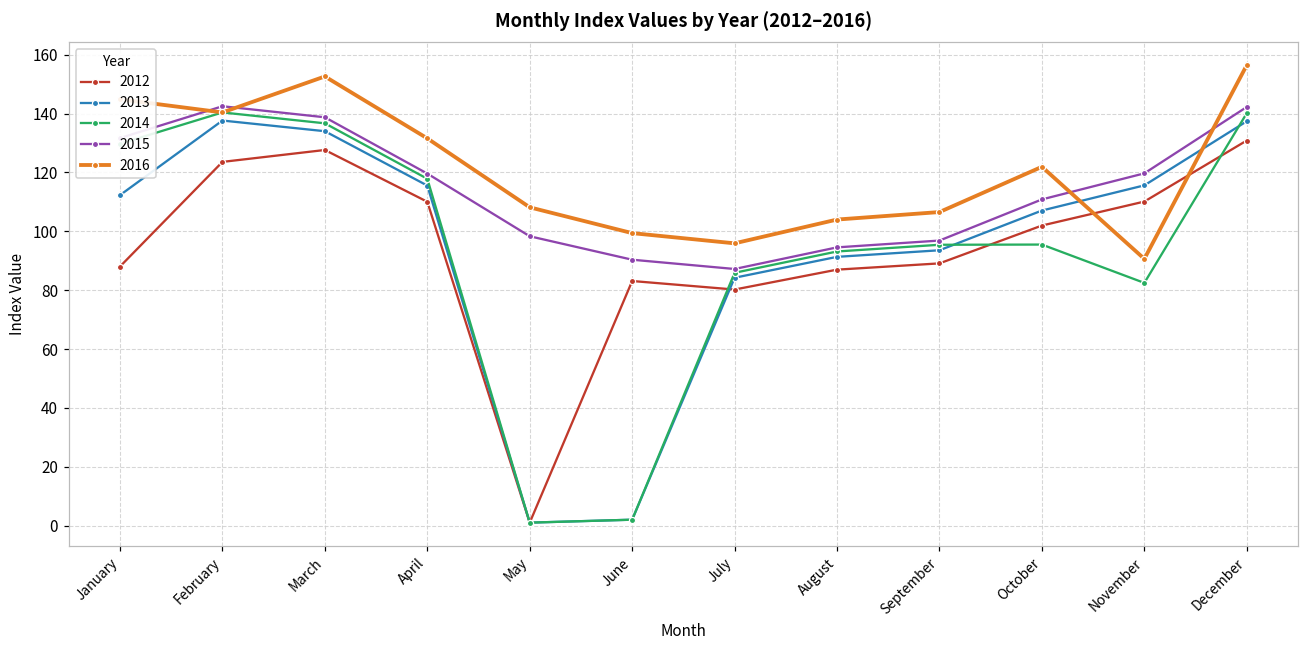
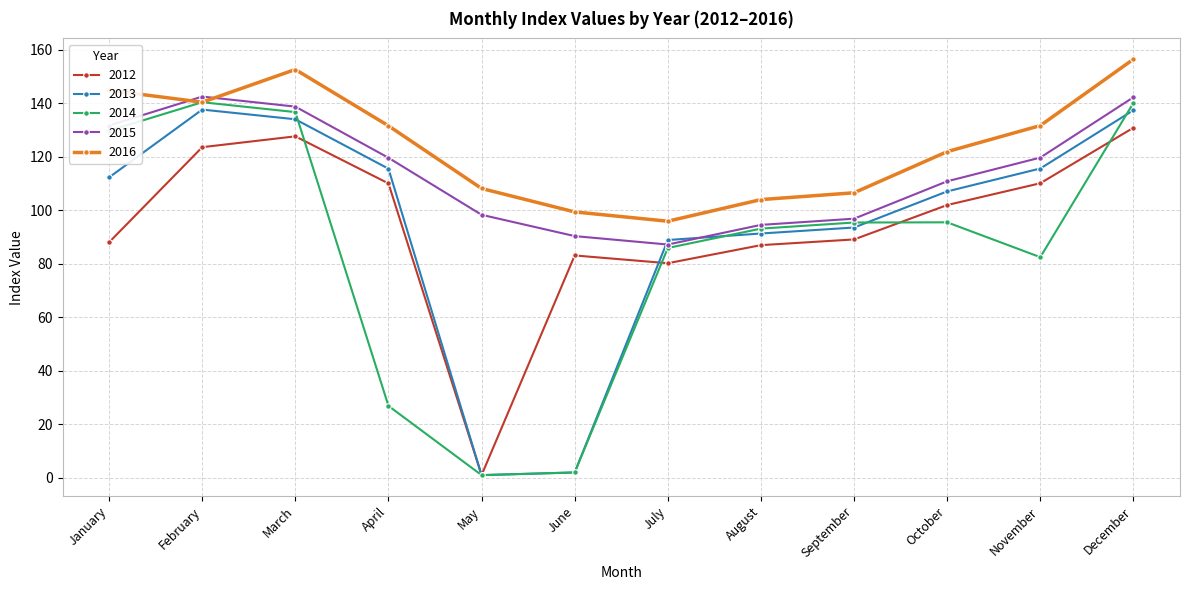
  {
    "2012": {
      "January": 88,
      "February": 124,
      "March": 128,
      "April": 110,
      "June": 83,
      "July": 80,
      "August": 87,
      "September": 89,
      "October": 102,
      "November": 110,
      "December": 131
    },
    "2013": {
      "January": 112,
      "February": 138,
      "March": 134,
      "April": 116,
-     "July": 84,
+     "July": 89,
      "August": 91,
      "September": 94,
      "October": 107,
      "November": 116,
      "December": 137
    },
    "2014": {
      "March": 137,
-     "April": 118,
+     "April": 27,
      "July": 86,
      "August": 93,
      "September": 95,
      "October": 96,
      "November": 82,
      "December": 140
    },
    "2015": {
      "February": 143,
      "March": 139,
      "April": 120,
      "May": 98,
      "June": 90,
      "July": 87,
      "August": 95,
      "September": 97,
      "October": 111,
      "November": 120,
      "December": 142
    },
    "2016": {
      "March": 153,
      "April": 132,
      "May": 108,
      "June": 99,
      "July": 96,
      "August": 104,
      "September": 107,
      "October": 122,
-     "November": 91,
+     "November": 132,
      "December": 156
    }
  }
